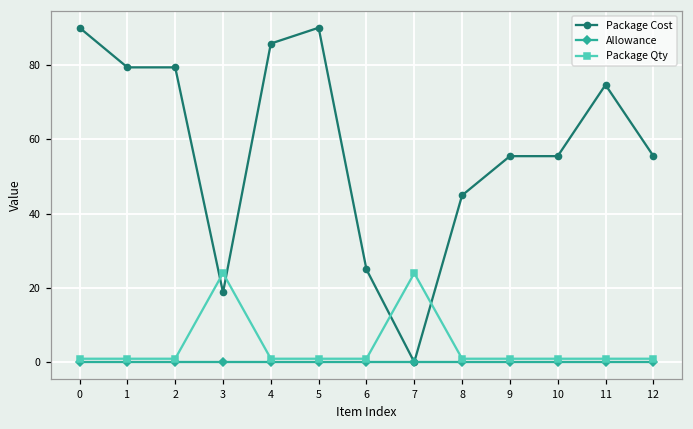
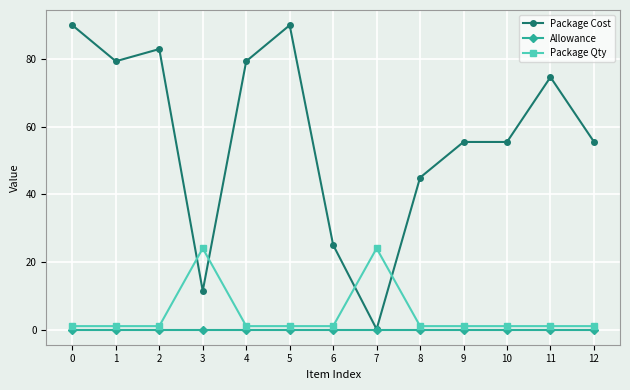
  {
    "Package Cost": {
      "0": 90,
      "1": 79,
-     "2": 79,
-     "3": 19,
-     "4": 86,
+     "2": 83,
+     "3": 11,
+     "4": 79,
      "5": 90,
      "6": 25,
      "8": 45,
      "9": 55,
      "10": 55,
      "11": 75,
      "12": 56
    }
  }
